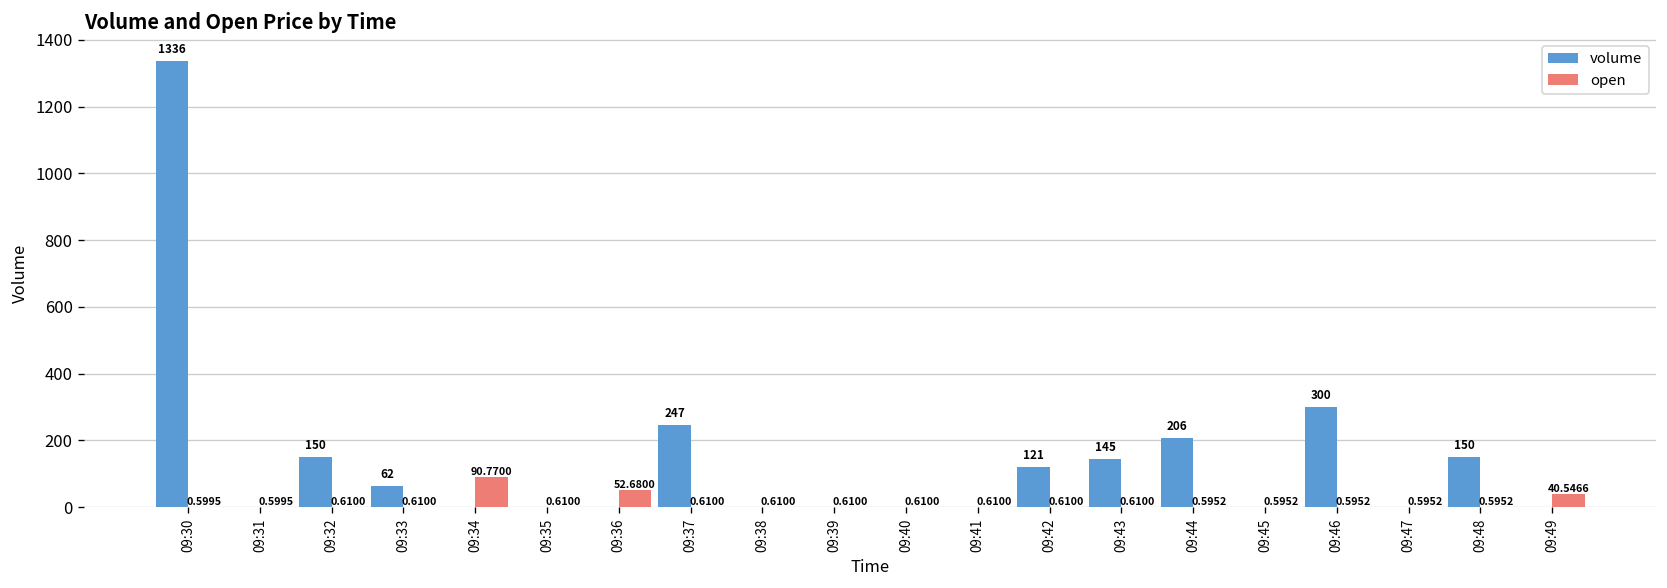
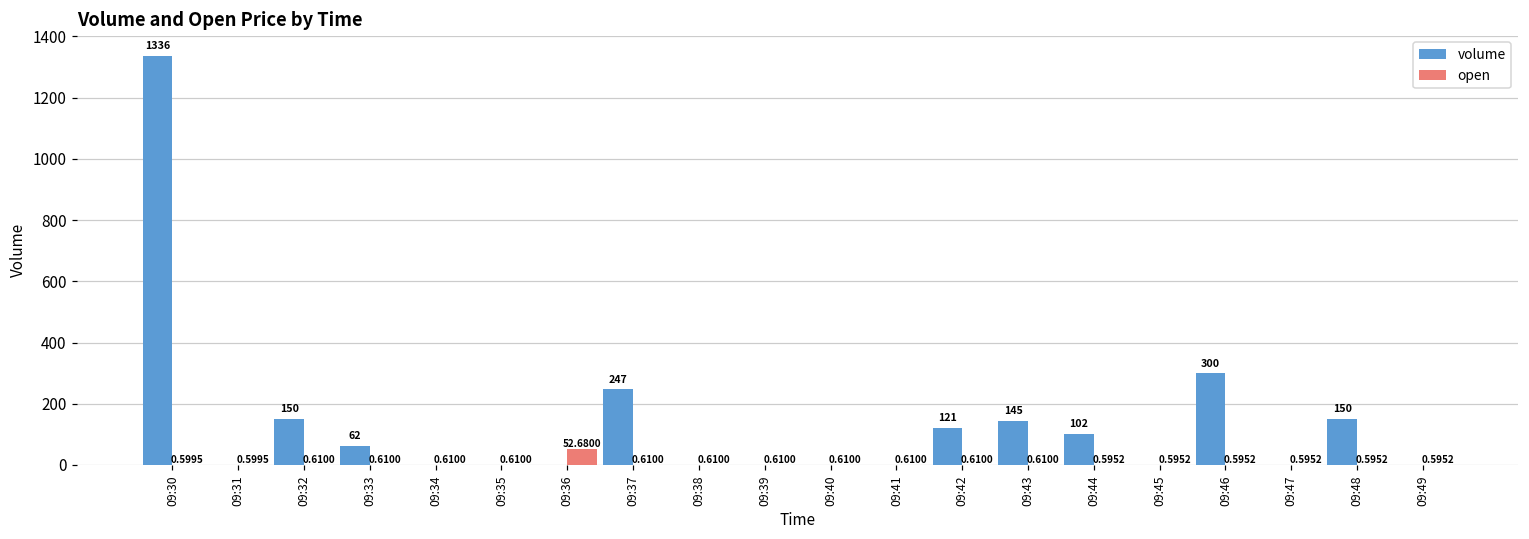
  {
    "volume": {
      "09:30": 1336,
      "09:32": 150,
      "09:37": 247,
      "09:42": 121,
      "09:43": 145,
-     "09:44": 206,
+     "09:44": 102,
      "09:46": 300
    },
    "open": {
      "09:30": 0.5995,
      "09:31": 0.5995,
      "09:32": 0.6100,
      "09:33": 0.6100,
-     "09:34": 90.7700,
+     "09:34": 0.6100,
      "09:35": 0.6100,
      "09:36": 52.6800,
      "09:37": 0.6100,
      "09:38": 0.6100,
      "09:39": 0.6100,
      "09:40": 0.6100,
      "09:41": 0.6100,
      "09:42": 0.6100,
      "09:43": 0.6100,
      "09:44": 0.5952,
      "09:45": 0.5952,
      "09:46": 0.5952,
      "09:47": 0.5952,
      "09:48": 0.5952,
-     "09:49": 40.5466
+     "09:49": 0.5952
    }
  }
